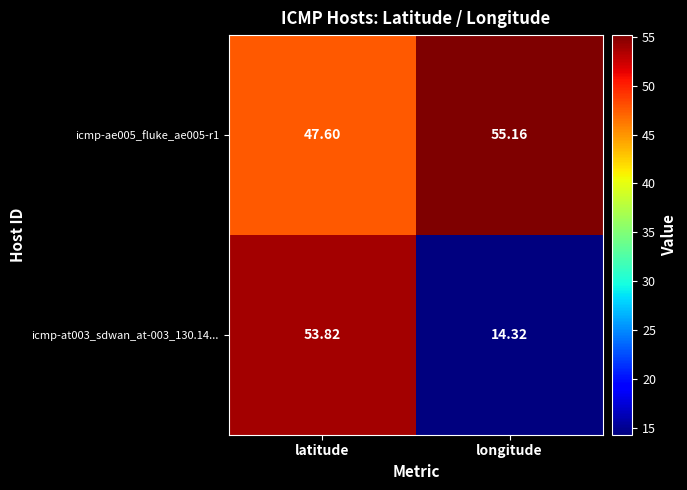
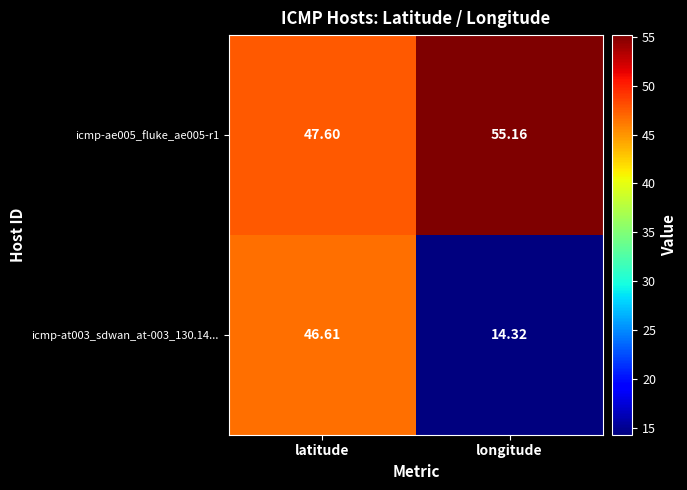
  {
    "icmp-ae005_fluke_ae005-r1": {
      "latitude": 47.60,
      "longitude": 55.16
    },
    "icmp-at003_sdwan_at-003_130.14...": {
-     "latitude": 53.82,
+     "latitude": 46.61,
      "longitude": 14.32
    }
  }
